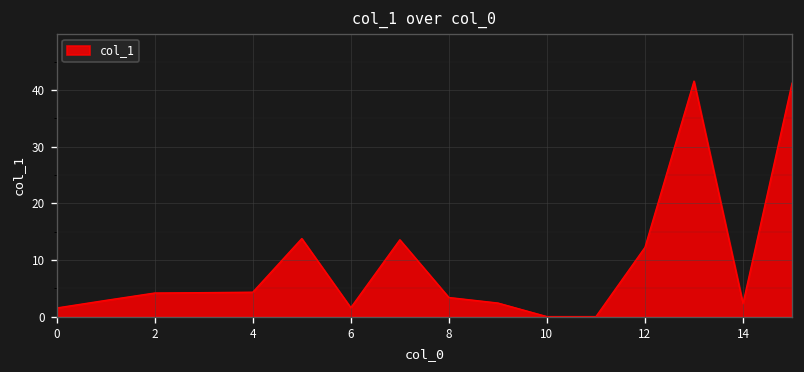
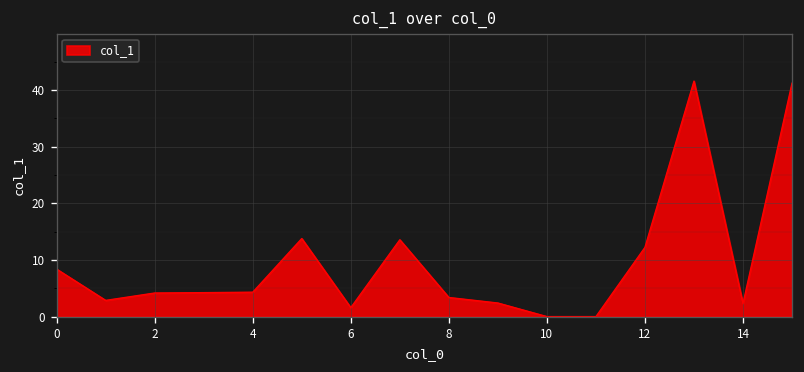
  {
-   "0": 2,
+   "0": 8,
    "2": 4,
    "4": 4,
    "6": 2,
    "8": 3,
    "10": 0,
    "12": 12,
    "14": 2
  }
